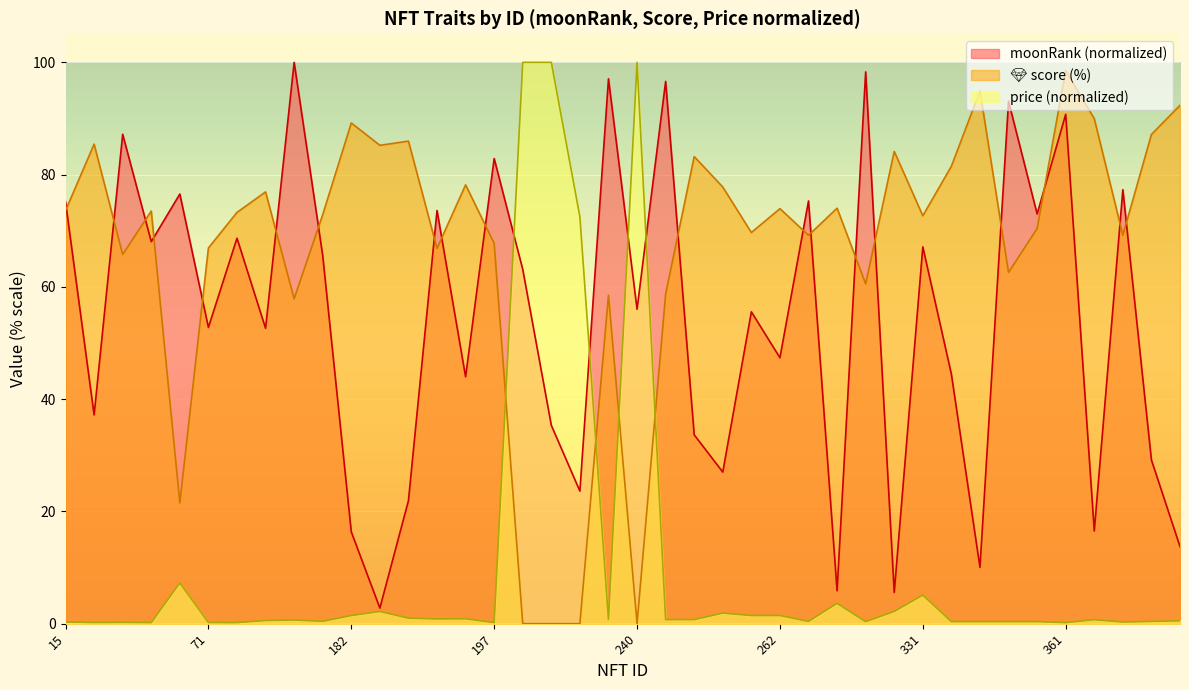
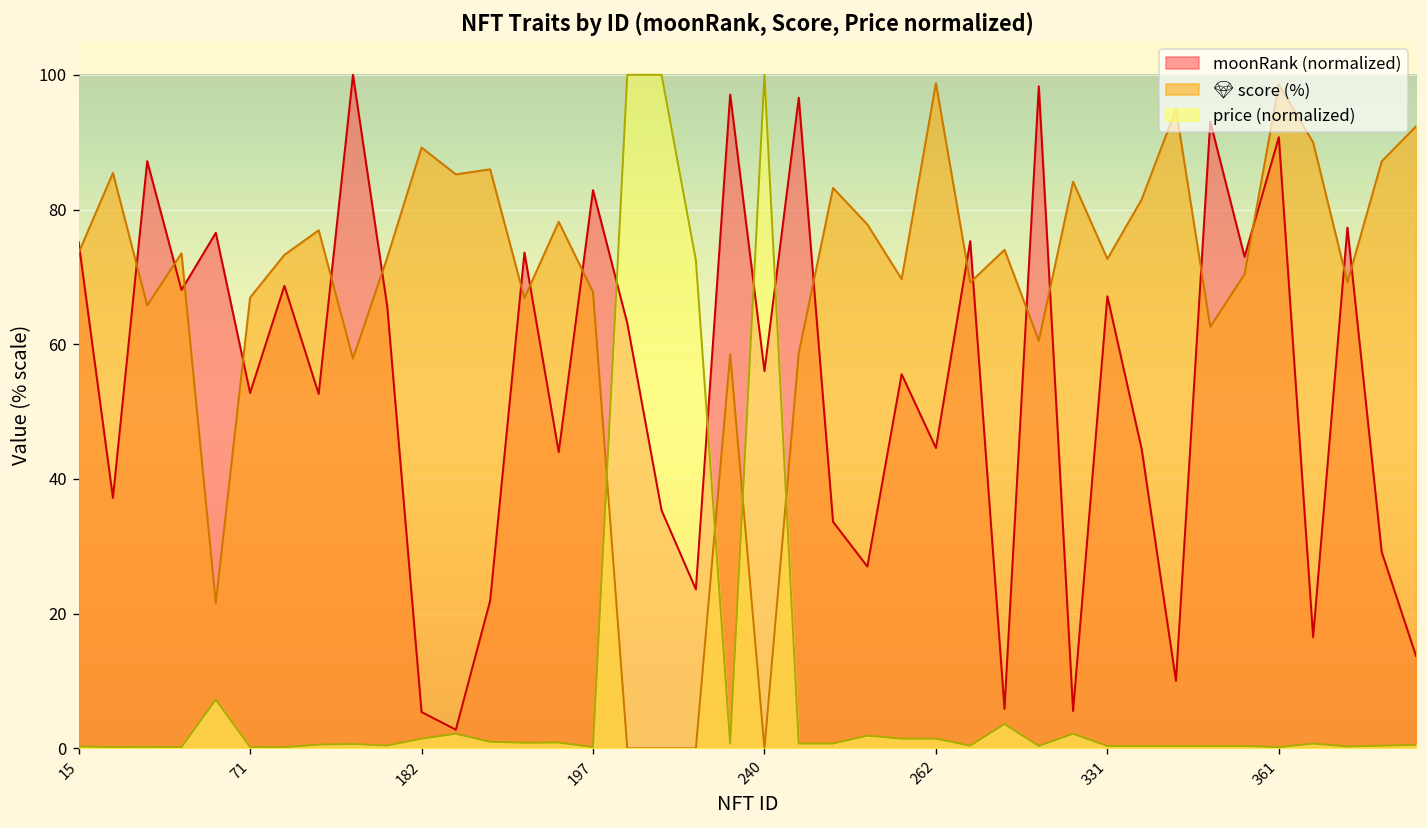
  {
    "moonRank (normalized)": {
      "15": 75,
      "71": 53,
-     "182": 16,
+     "182": 5,
      "197": 83,
      "240": 56,
-     "262": 47,
+     "262": 45,
      "331": 67,
      "361": 91
    },
    "💎 score (%)": {
      "15": 74,
      "71": 67,
      "182": 89,
      "197": 68,
      "240": 0,
-     "262": 74,
+     "262": 99,
      "331": 73
    },
    "price (normalized)": {
      "15": 0,
      "71": 0,
      "182": 1,
      "197": 0,
      "240": 100,
      "262": 1,
-     "331": 5,
+     "331": 0,
      "361": 0
    }
  }
